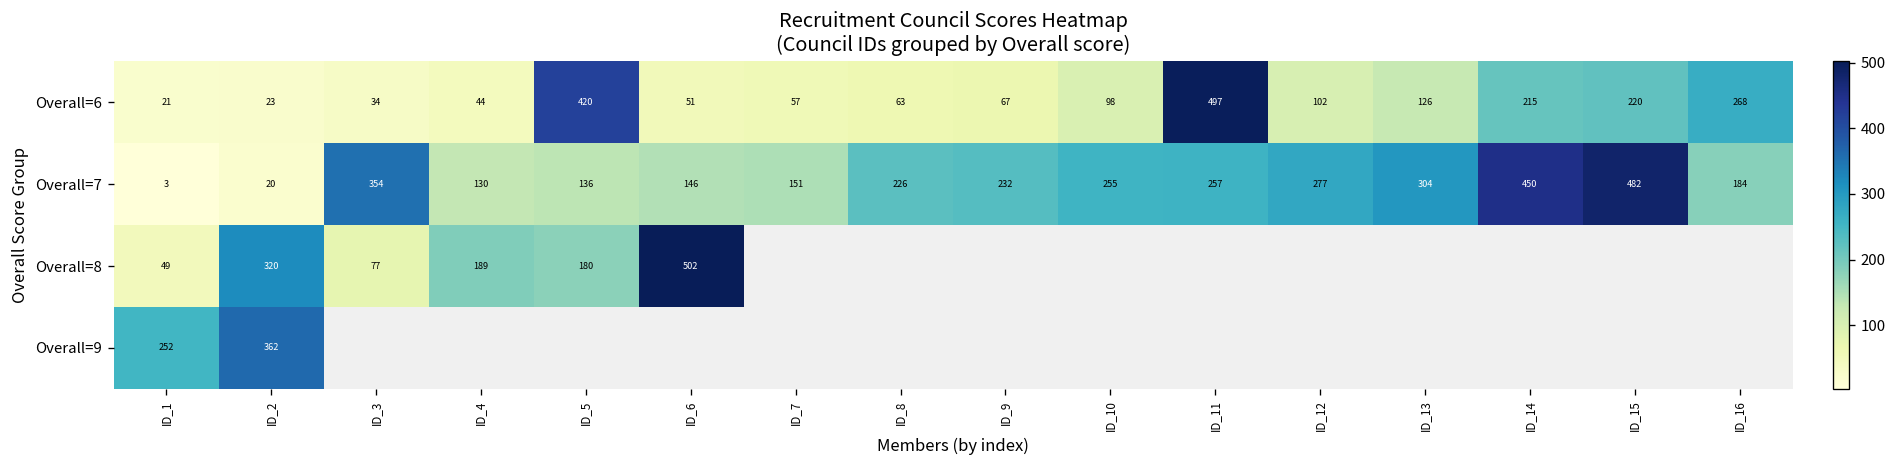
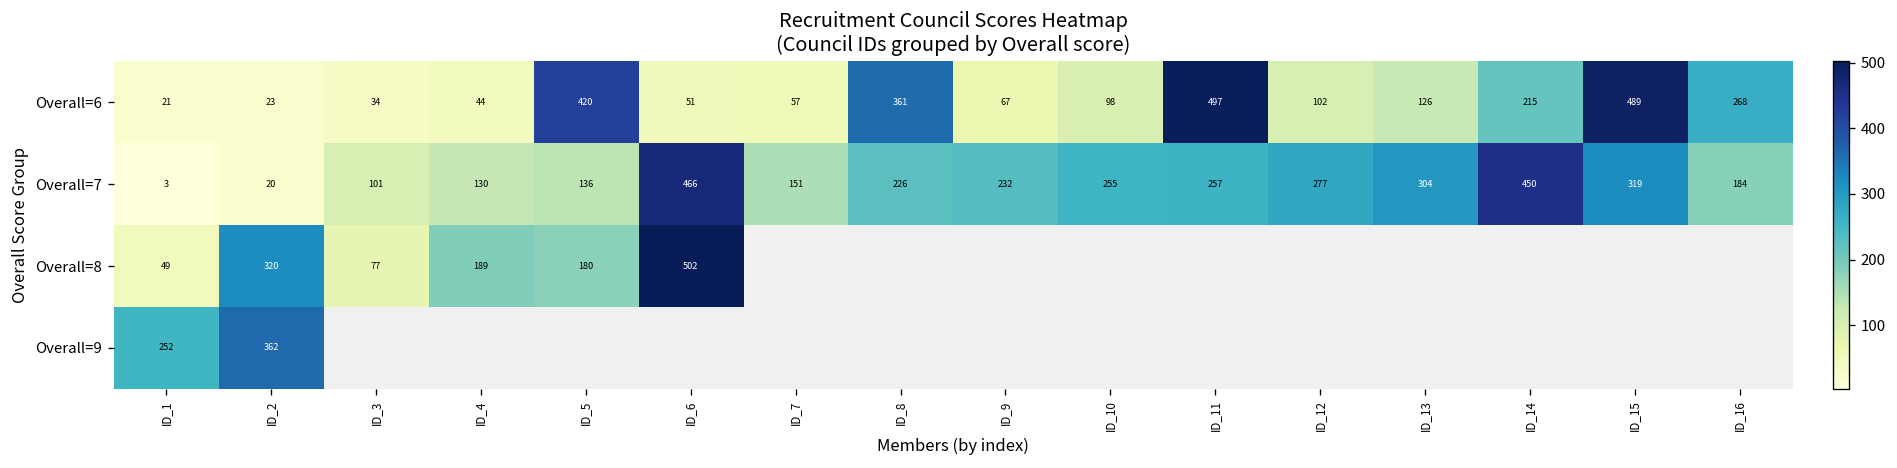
  {
    "Overall=6": {
      "ID_1": 21,
      "ID_2": 23,
      "ID_3": 34,
      "ID_4": 44,
      "ID_5": 420,
      "ID_6": 51,
      "ID_7": 57,
-     "ID_8": 63,
+     "ID_8": 361,
      "ID_9": 67,
      "ID_10": 98,
      "ID_11": 497,
      "ID_12": 102,
      "ID_13": 126,
      "ID_14": 215,
-     "ID_15": 220,
+     "ID_15": 489,
      "ID_16": 268
    },
    "Overall=7": {
      "ID_1": 3,
      "ID_2": 20,
-     "ID_3": 354,
+     "ID_3": 101,
      "ID_4": 130,
      "ID_5": 136,
-     "ID_6": 146,
+     "ID_6": 466,
      "ID_7": 151,
      "ID_8": 226,
      "ID_9": 232,
      "ID_10": 255,
      "ID_11": 257,
      "ID_12": 277,
      "ID_13": 304,
      "ID_14": 450,
-     "ID_15": 482,
+     "ID_15": 319,
      "ID_16": 184
    },
    "Overall=8": {
      "ID_1": 49,
      "ID_2": 320,
      "ID_3": 77,
      "ID_4": 189,
      "ID_5": 180,
      "ID_6": 502
    },
    "Overall=9": {
      "ID_1": 252,
      "ID_2": 362
    }
  }
